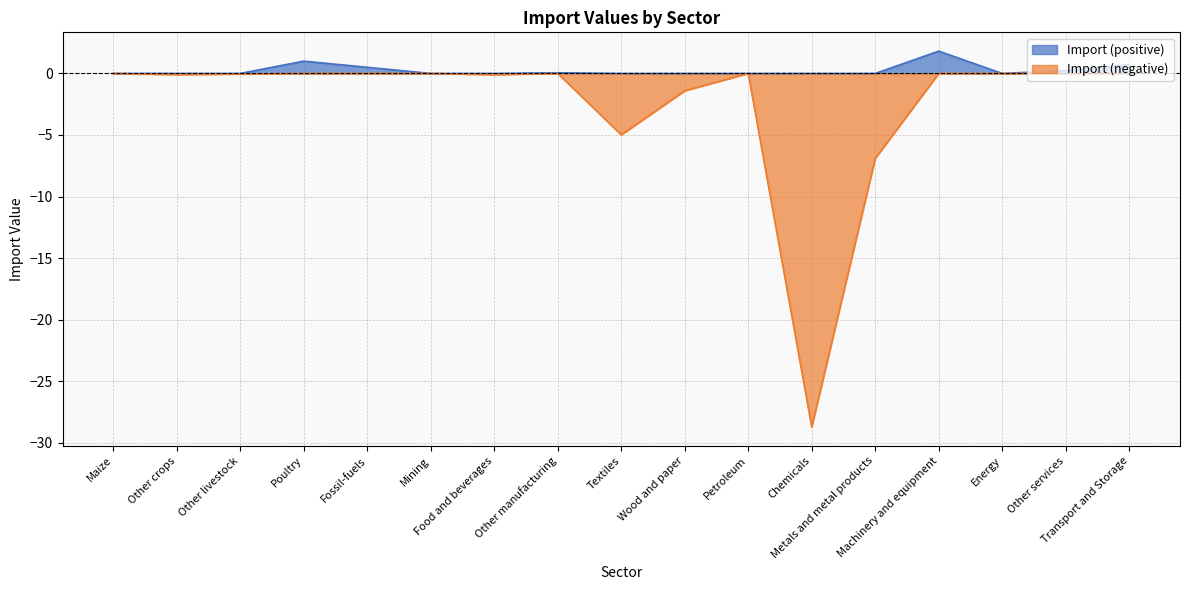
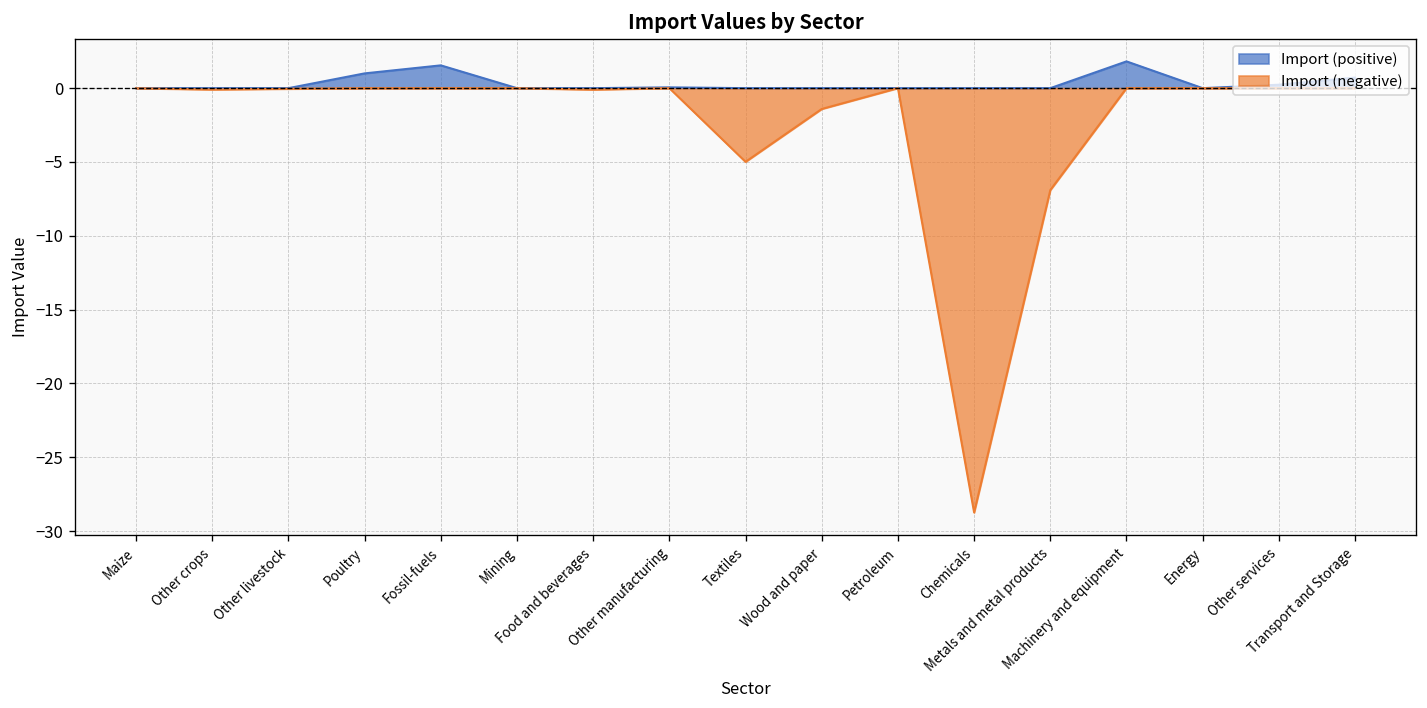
  {
    "Import (positive)": {
      "Poultry": 1.0,
-     "Fossil-fuels": 0.5,
+     "Fossil-fuels": 1.5,
      "Machinery and equipment": 1.8
    }
  }
